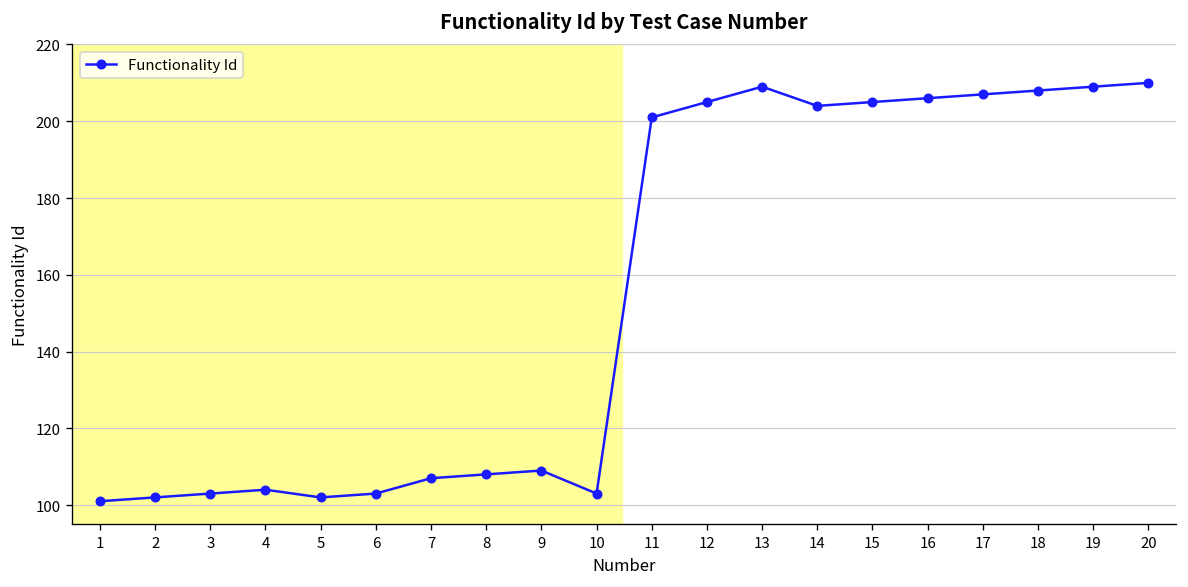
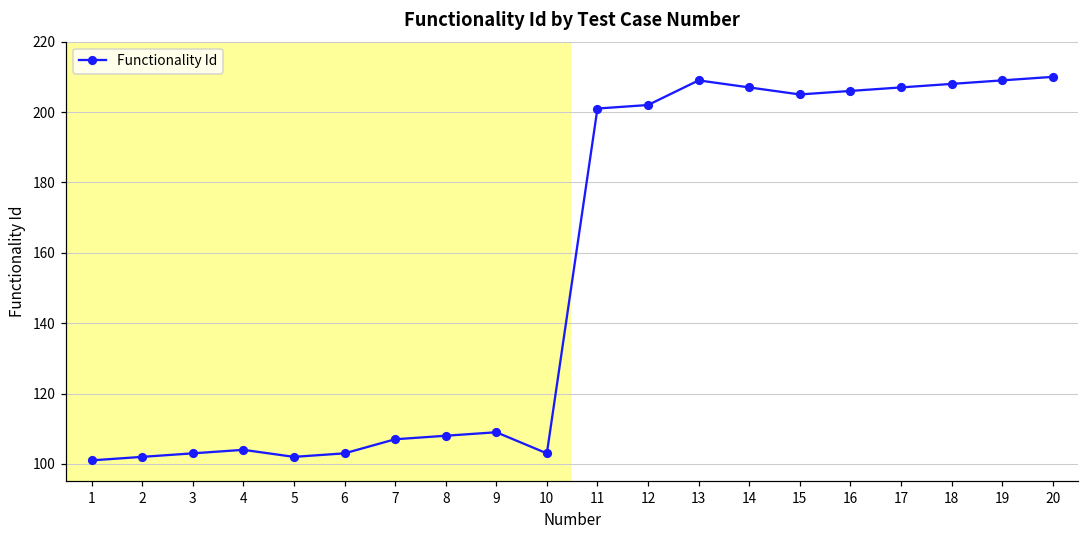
  {
    "1": 101,
    "2": 102,
    "3": 103,
    "4": 104,
    "5": 102,
    "6": 103,
    "7": 107,
    "8": 108,
    "9": 109,
    "10": 103,
    "11": 201,
-   "12": 205,
+   "12": 202,
    "13": 209,
-   "14": 204,
+   "14": 207,
    "15": 205,
    "16": 206,
    "17": 207,
    "18": 208,
    "19": 209,
    "20": 210
  }
